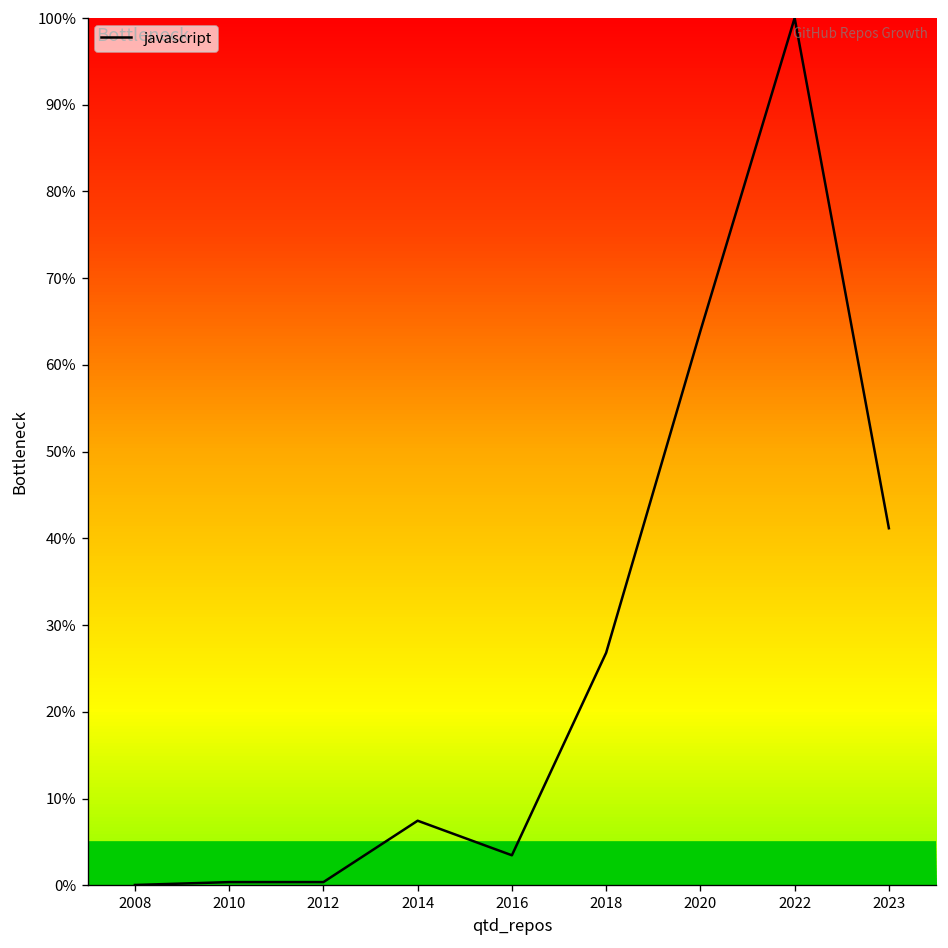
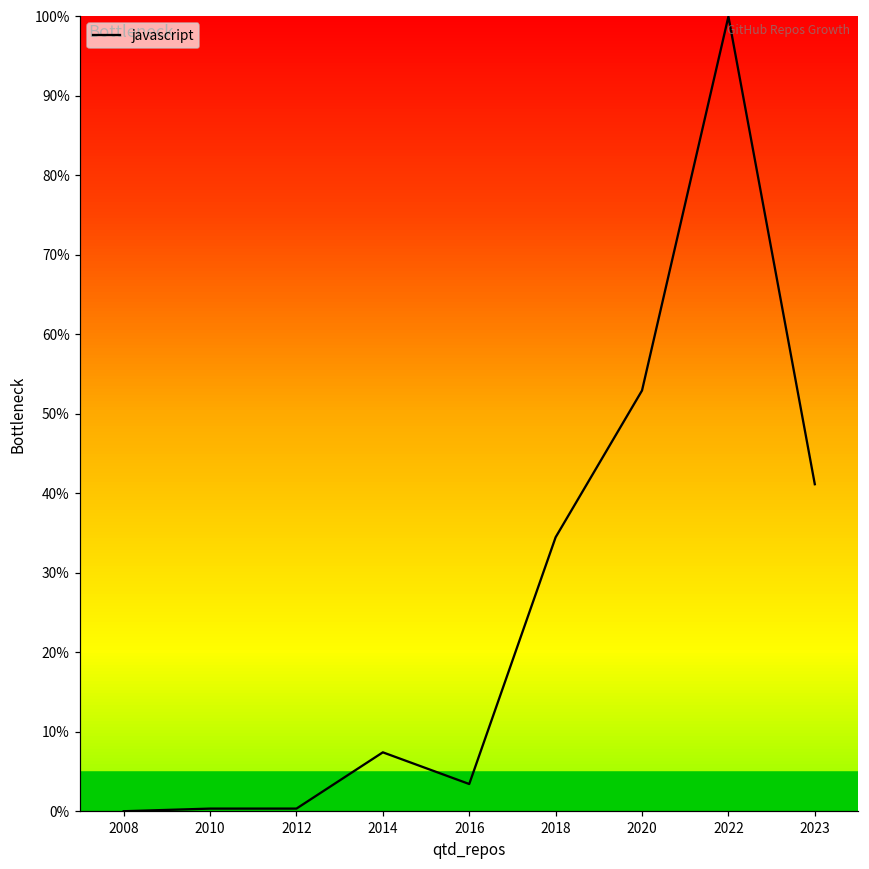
  {
    "2014": "7%",
-   "2018": "27%",
-   "2020": "64%",
+   "2018": "34%",
+   "2020": "53%",
    "2022": "100%",
    "2023": "41%"
  }
